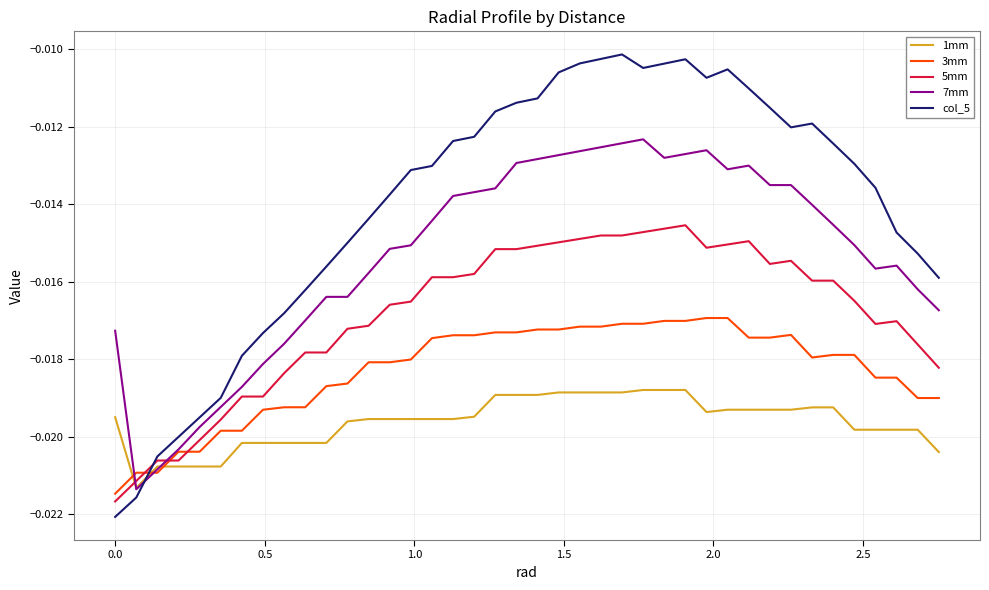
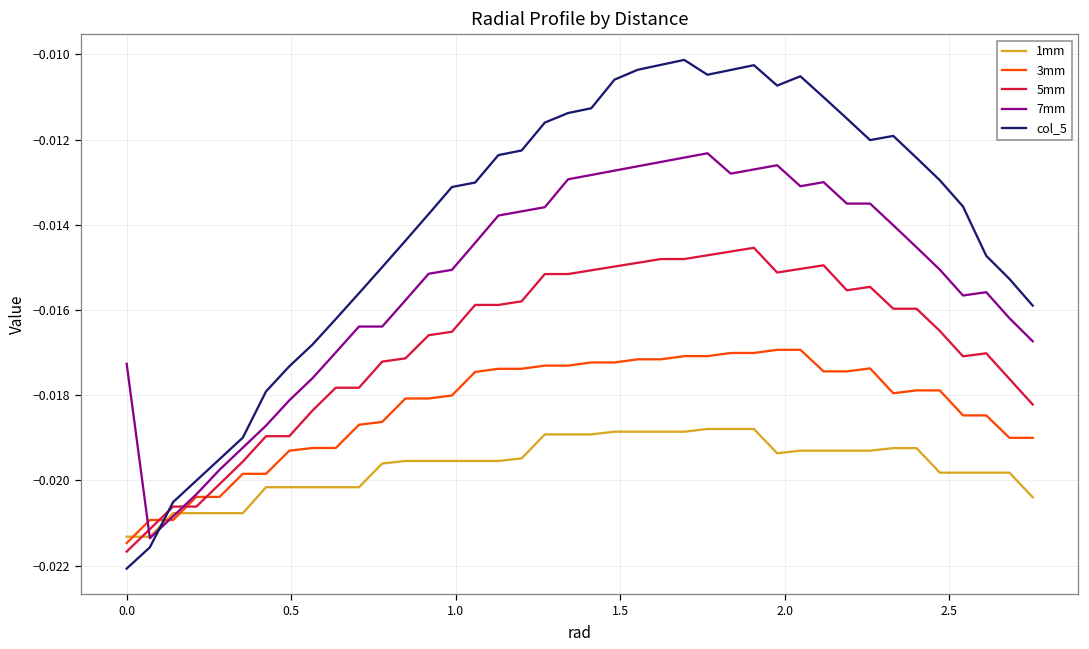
  {
    "1mm": {
-     "0.0": -0.0195
+     "0.0": -0.0213
    },
    "3mm": {
      "0.0": -0.0215
    },
    "5mm": {
      "0.0": -0.0217
    },
    "7mm": {
      "0.0": -0.0173
    },
    "col_5": {
      "0.0": -0.0221
    }
  }
